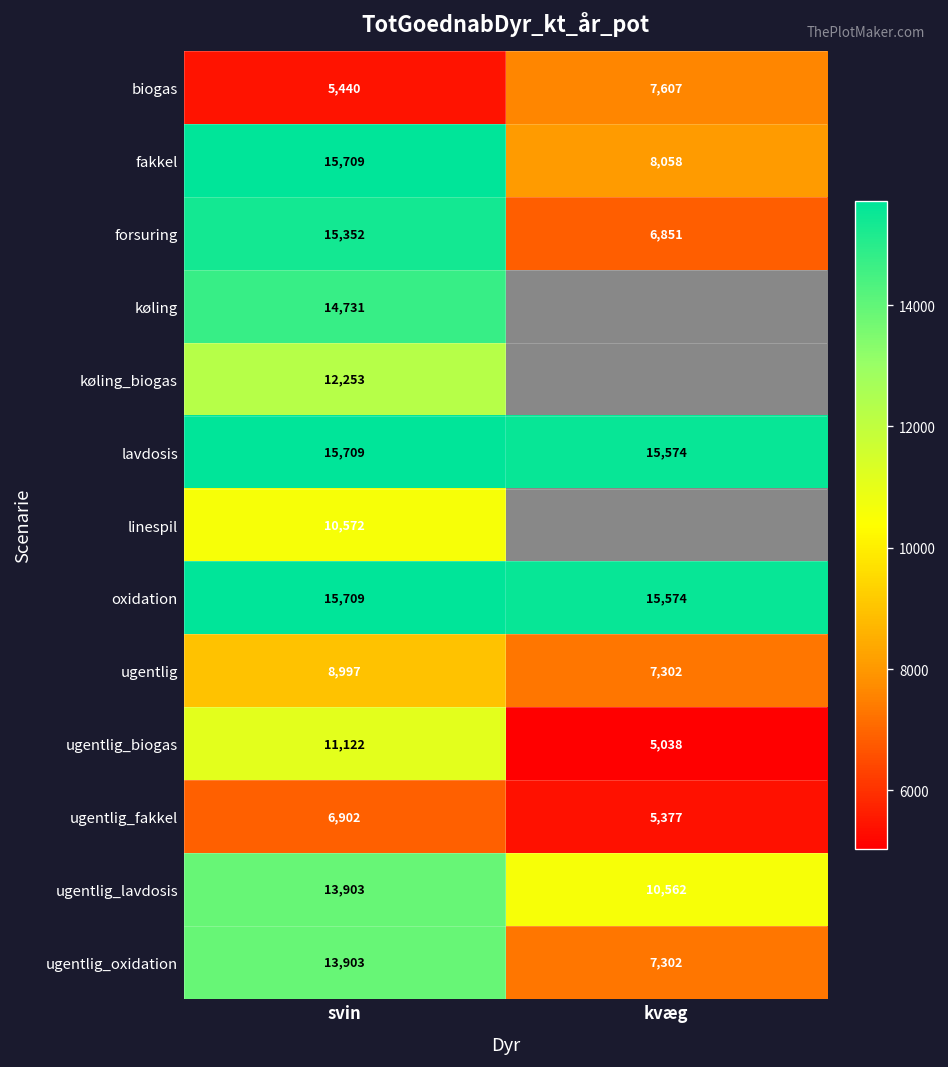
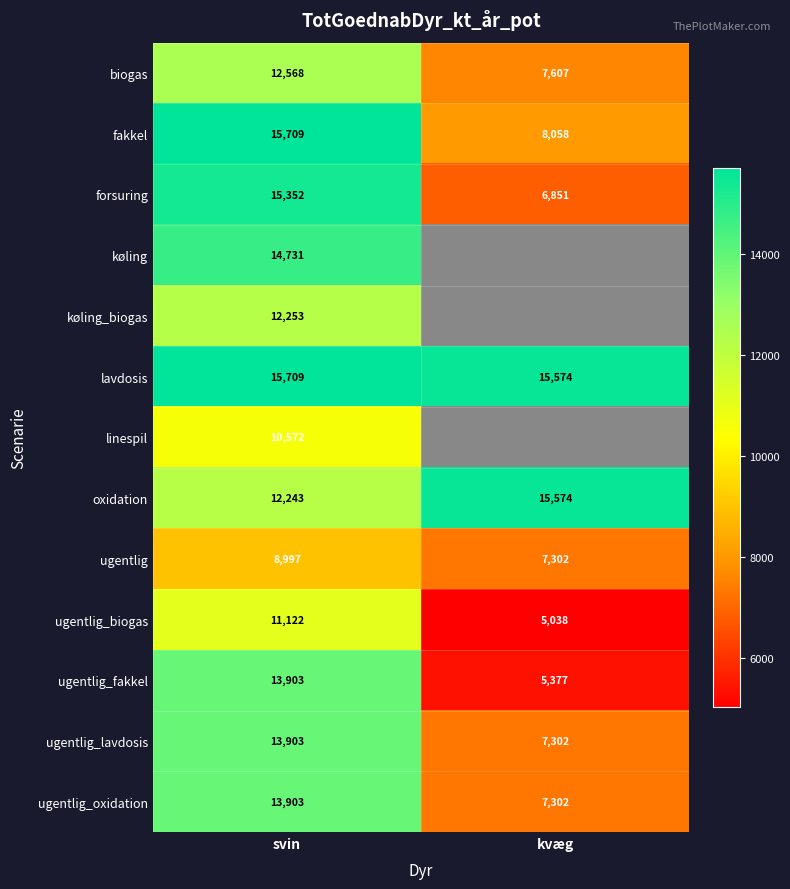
  {
    "biogas": {
-     "svin": "5,440",
+     "svin": "12,568",
      "kvæg": "7,607"
    },
    "fakkel": {
      "svin": "15,709",
      "kvæg": "8,058"
    },
    "forsuring": {
      "svin": "15,352",
      "kvæg": "6,851"
    },
    "køling": {
      "svin": "14,731"
    },
    "køling_biogas": {
      "svin": "12,253"
    },
    "lavdosis": {
      "svin": "15,709",
      "kvæg": "15,574"
    },
    "linespil": {
      "svin": "10,572"
    },
    "oxidation": {
-     "svin": "15,709",
+     "svin": "12,243",
      "kvæg": "15,574"
    },
    "ugentlig": {
      "svin": "8,997",
      "kvæg": "7,302"
    },
    "ugentlig_biogas": {
      "svin": "11,122",
      "kvæg": "5,038"
    },
    "ugentlig_fakkel": {
-     "svin": "6,902",
+     "svin": "13,903",
      "kvæg": "5,377"
    },
    "ugentlig_lavdosis": {
      "svin": "13,903",
-     "kvæg": "10,562"
+     "kvæg": "7,302"
    },
    "ugentlig_oxidation": {
      "svin": "13,903",
      "kvæg": "7,302"
    }
  }
